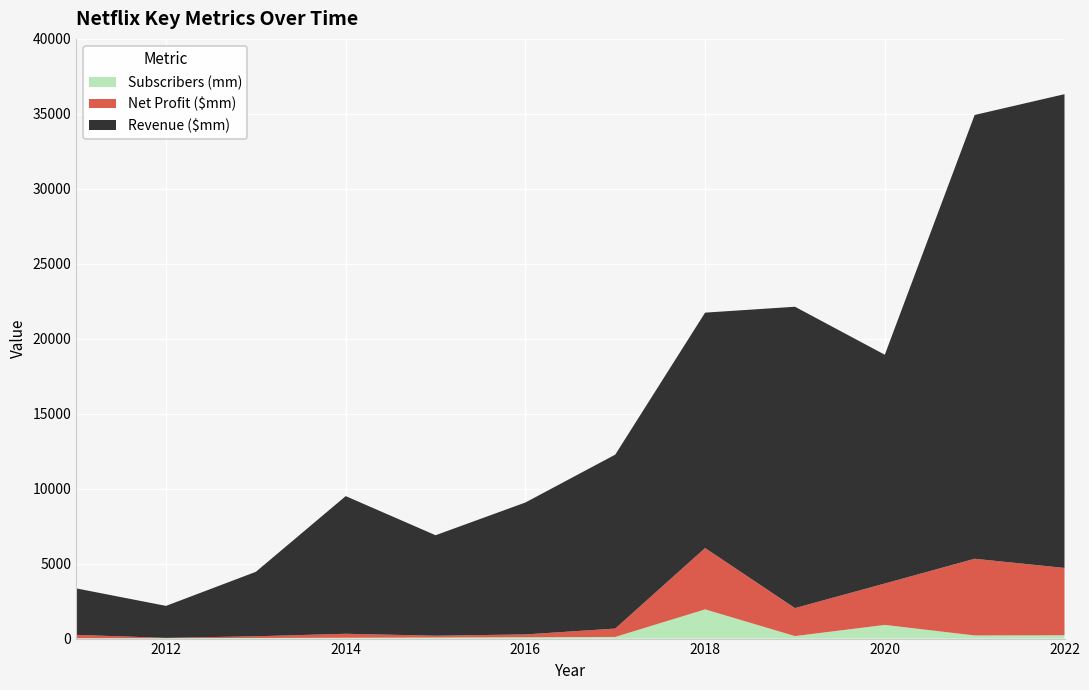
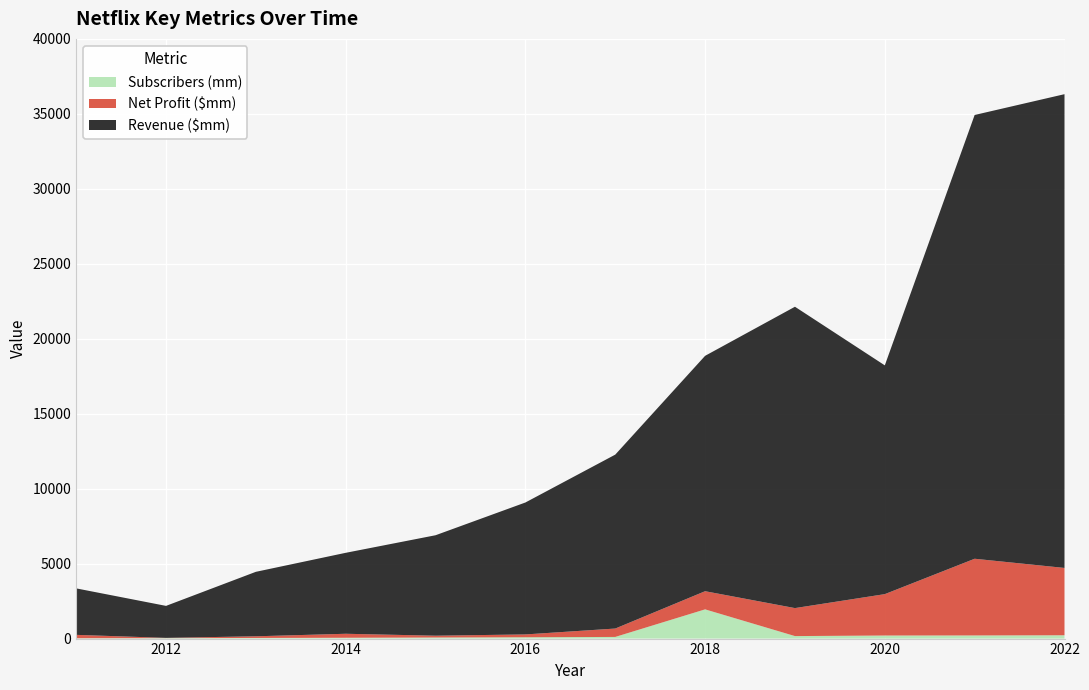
  {
    "Subscribers (mm)": {
      "2018": 1900,
-     "2020": 900,
+     "2020": 200,
      "2022": 200
    },
    "Net Profit ($mm)": {
      "2014": 300,
      "2016": 200,
-     "2018": 4100,
+     "2018": 1200,
      "2020": 2800,
      "2022": 4500
    },
    "Revenue ($mm)": {
      "2012": 2100,
-     "2014": 9200,
+     "2014": 5400,
      "2016": 8800,
      "2018": 15700,
      "2020": 15300,
      "2022": 31600
    }
  }
